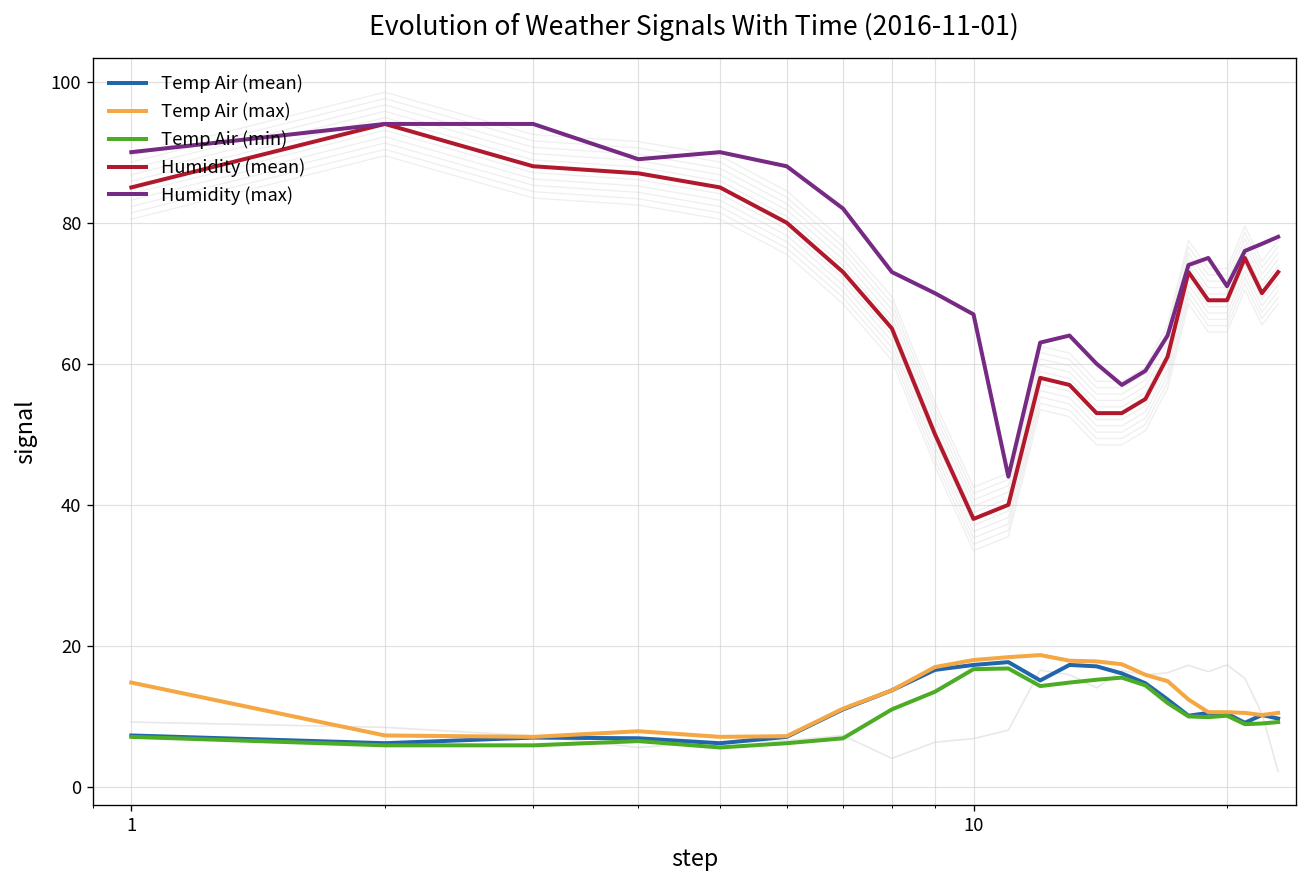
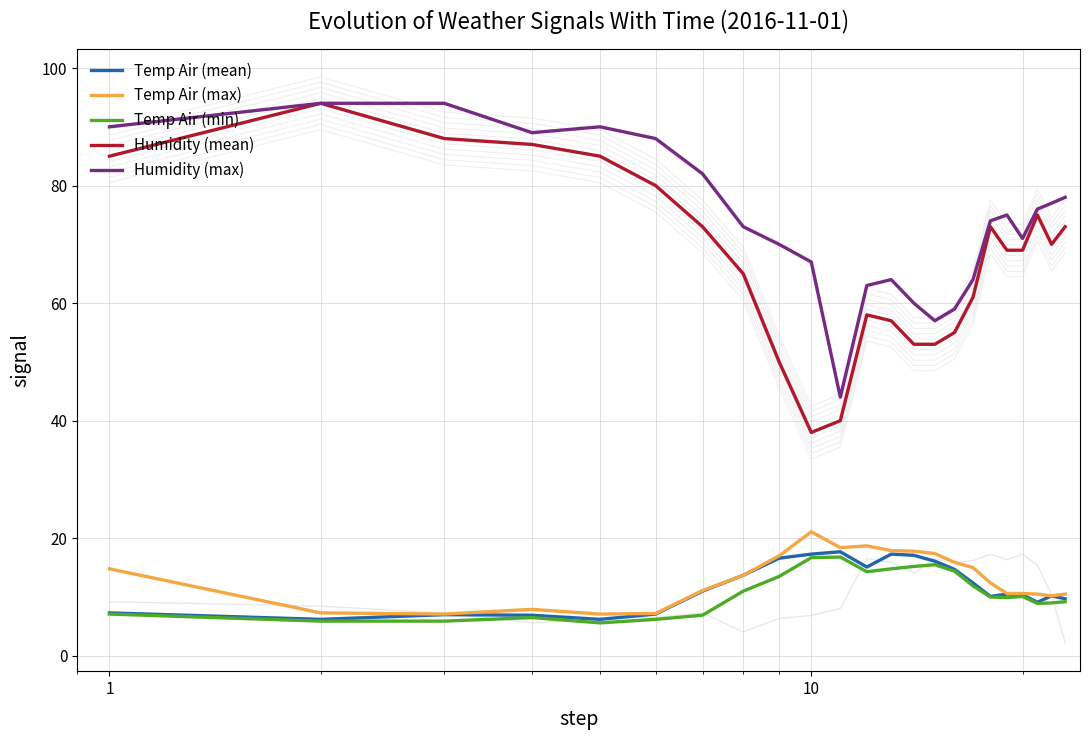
  {
    "Temp Air (mean)": {
      "10": 17
    },
    "Temp Air (max)": {
      "1": 15,
-     "10": 18
+     "10": 21
    },
    "Temp Air (min)": {
      "10": 17
    },
    "Humidity (mean)": {
      "1": 85,
      "10": 38
    },
    "Humidity (max)": {
      "1": 90,
      "10": 67
    }
  }
